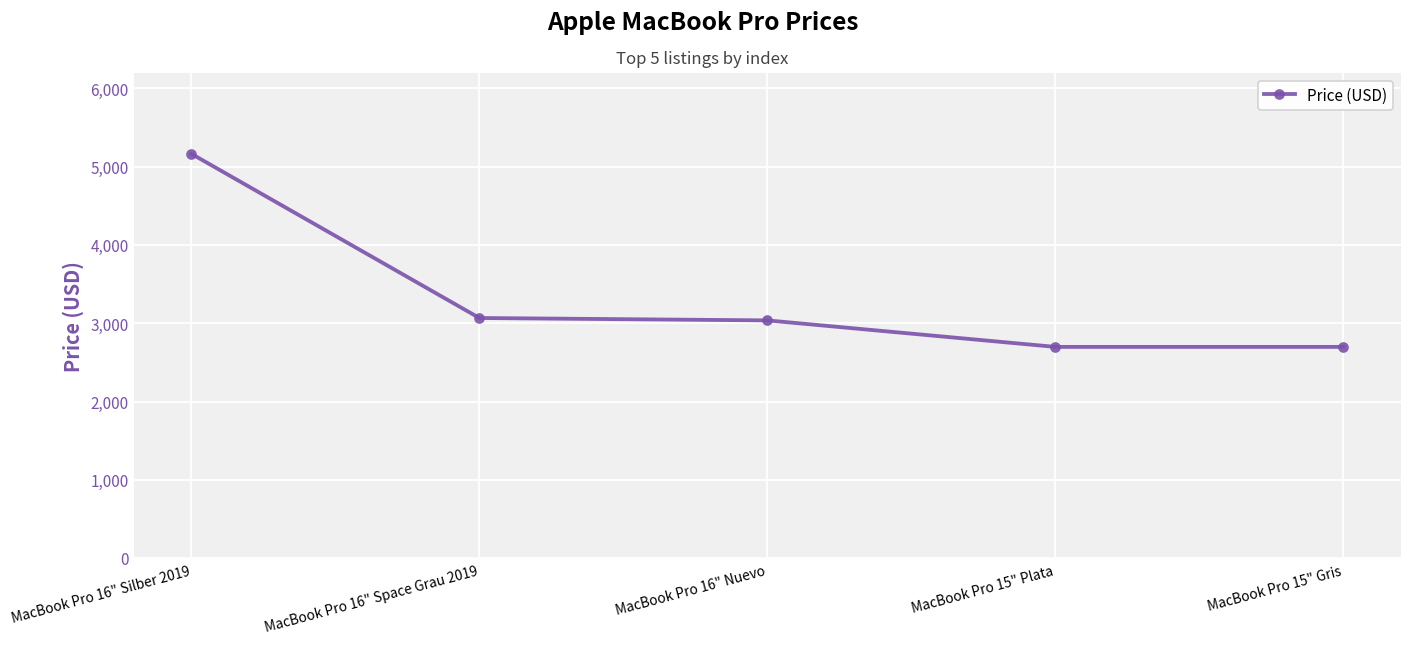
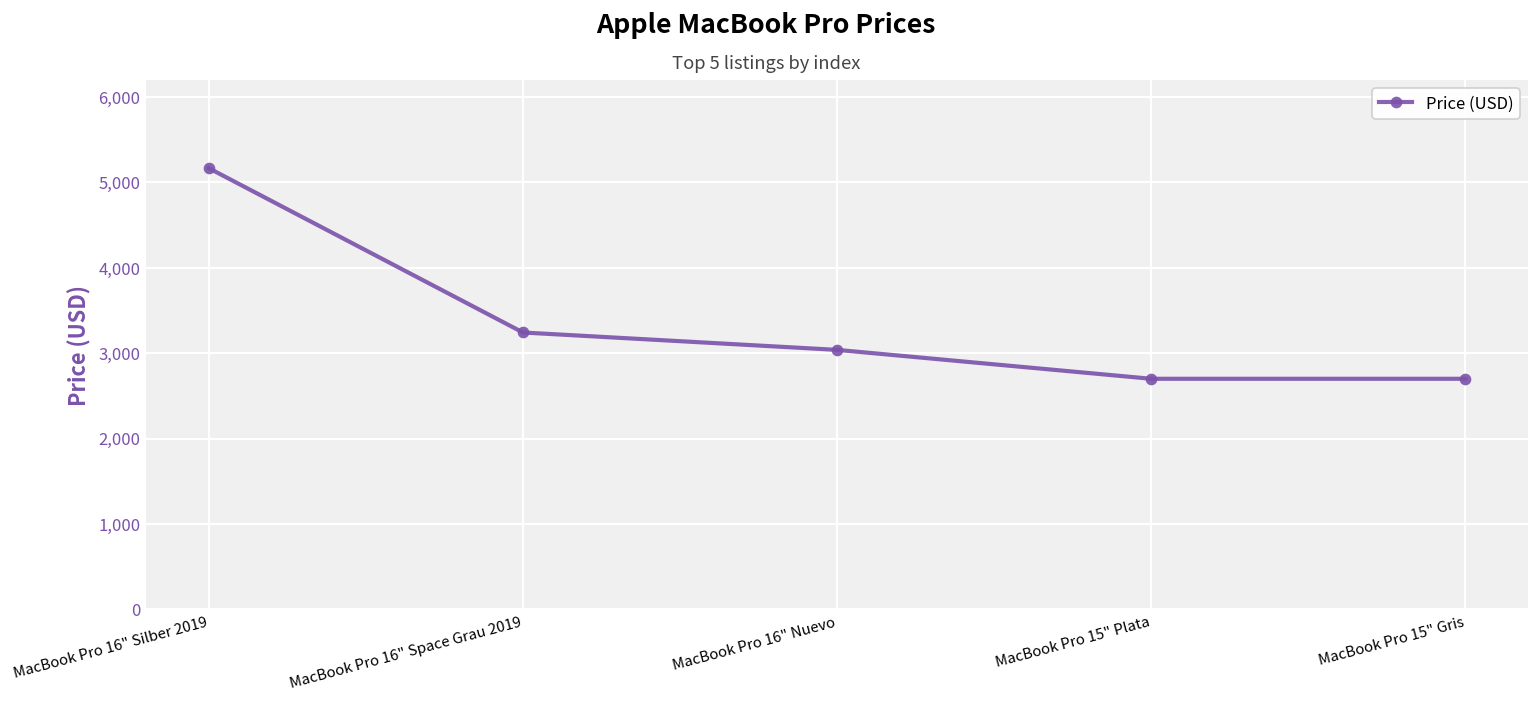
  {
    "MacBook Pro 16\" Silber 2019": "5,200",
-   "MacBook Pro 16\" Space Grau 2019": "3,100",
+   "MacBook Pro 16\" Space Grau 2019": "3,200",
    "MacBook Pro 16\" Nuevo": "3,000",
    "MacBook Pro 15\" Plata": "2,700",
    "MacBook Pro 15\" Gris": "2,700"
  }
